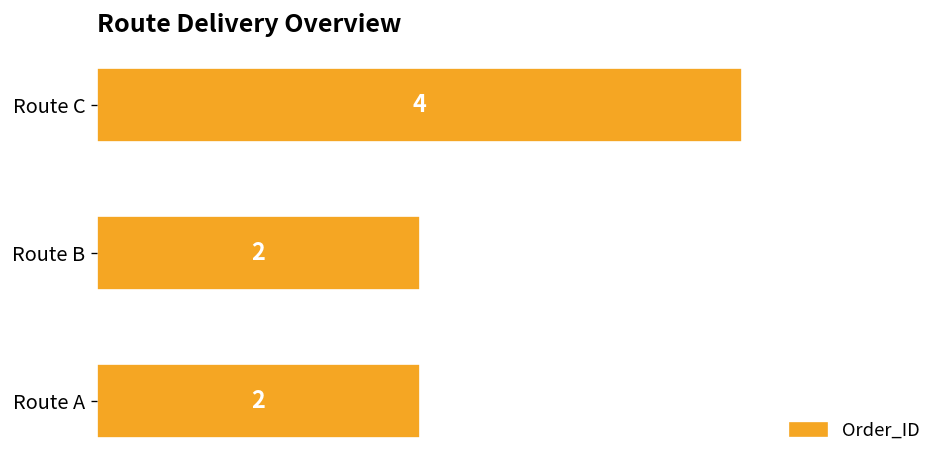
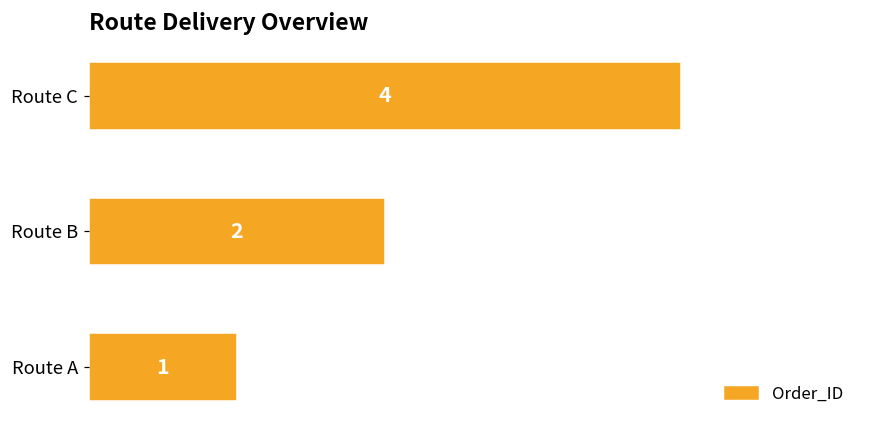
  {
    "Route C": 4,
    "Route B": 2,
-   "Route A": 2
+   "Route A": 1
  }
